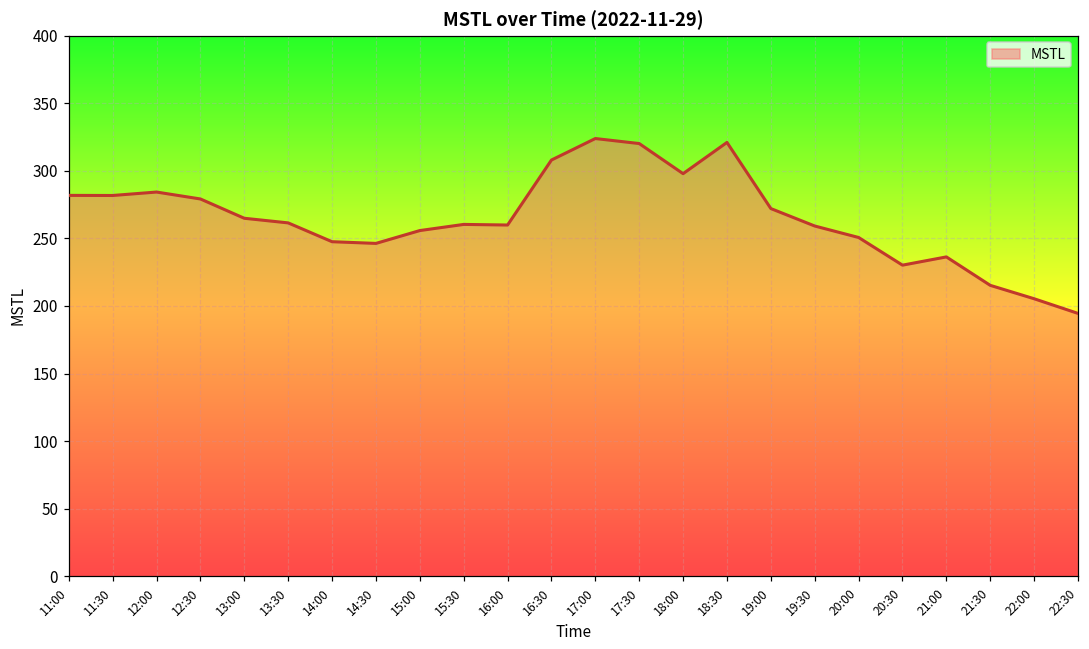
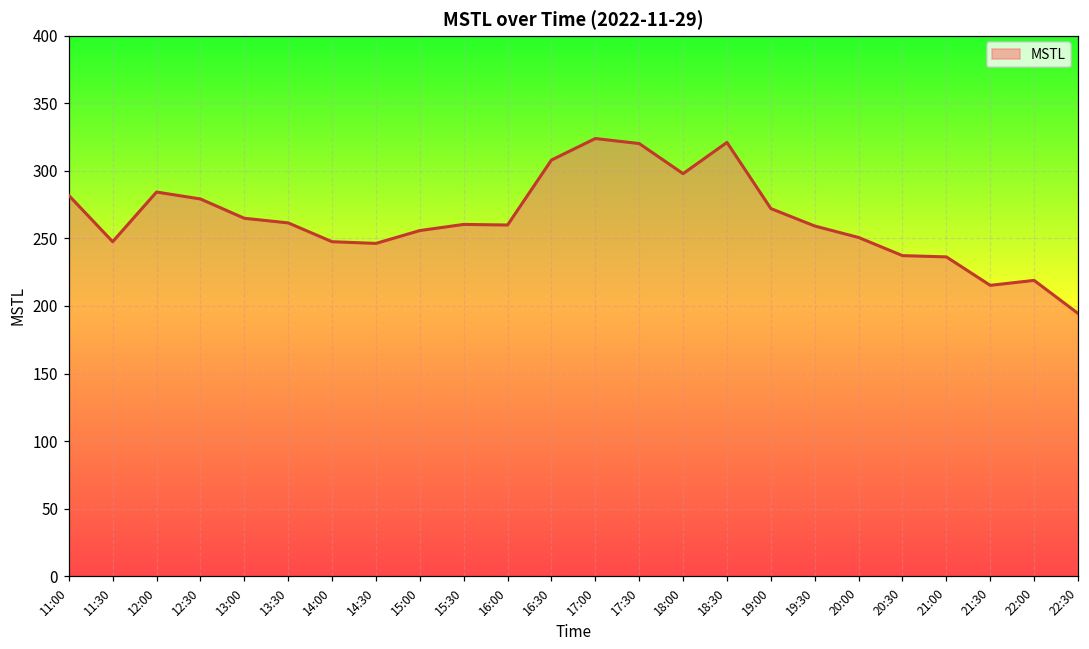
  {
    "11:00": 282,
-   "11:30": 282,
+   "11:30": 248,
    "12:00": 284,
    "12:30": 279,
    "13:00": 265,
    "13:30": 261,
    "14:00": 248,
    "14:30": 246,
    "15:00": 256,
    "15:30": 260,
    "16:00": 260,
    "16:30": 308,
    "17:00": 324,
    "17:30": 320,
    "18:00": 298,
    "18:30": 321,
    "19:00": 272,
    "19:30": 259,
    "20:00": 251,
-   "20:30": 230,
+   "20:30": 237,
    "21:00": 236,
    "21:30": 215,
-   "22:00": 205,
+   "22:00": 219,
    "22:30": 194
  }
